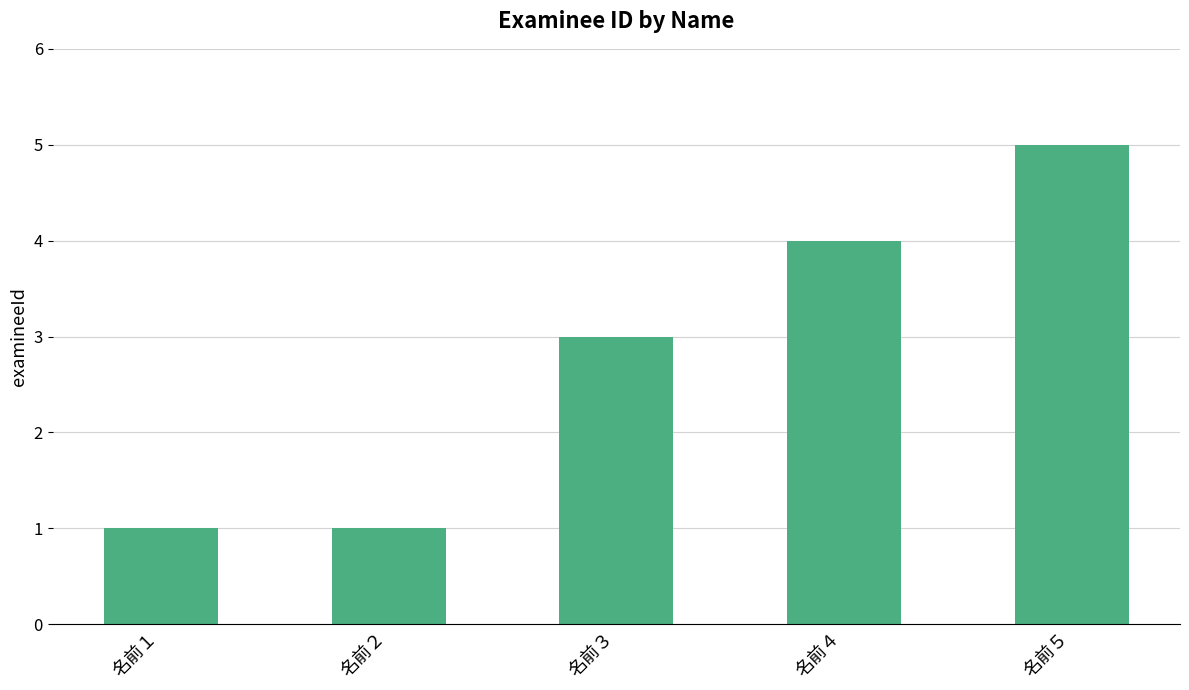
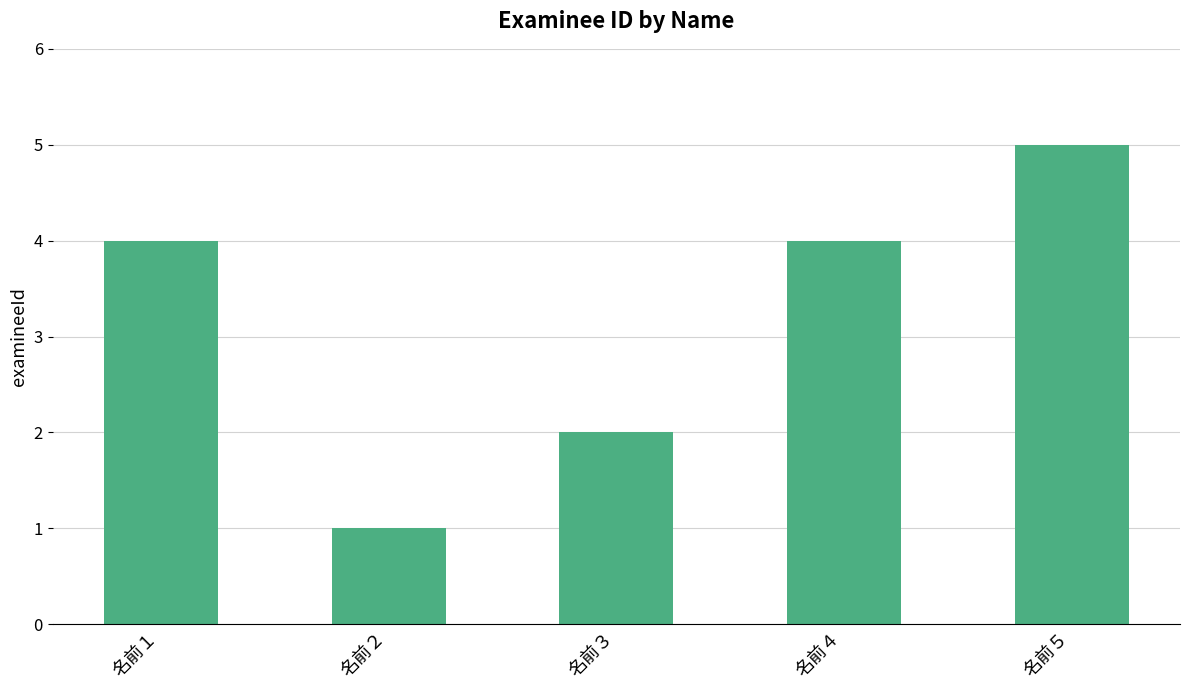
  {
-   "名前１": 1,
+   "名前１": 4,
    "名前２": 1,
-   "名前３": 3,
+   "名前３": 2,
    "名前４": 4,
    "名前５": 5
  }
